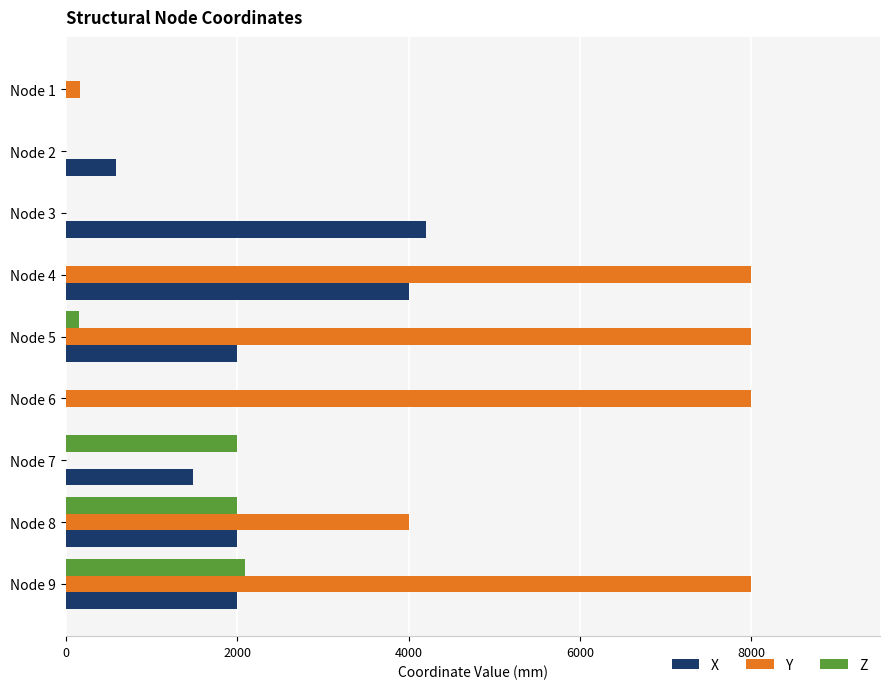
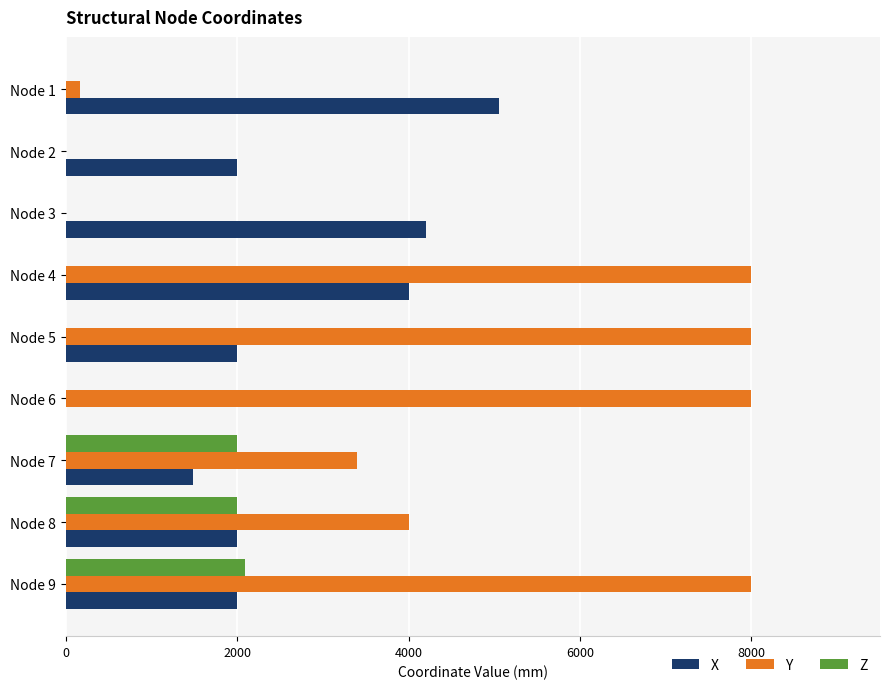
  {
    "X": {
-     "Node 1": 0,
-     "Node 2": 600,
+     "Node 1": 5100,
+     "Node 2": 2000,
      "Node 3": 4200,
      "Node 4": 4000,
      "Node 5": 2000,
      "Node 6": 0,
      "Node 7": 1500,
      "Node 8": 2000,
      "Node 9": 2000
    },
    "Y": {
      "Node 1": 200,
      "Node 2": 0,
      "Node 3": 0,
      "Node 4": 8000,
      "Node 5": 8000,
      "Node 6": 8000,
-     "Node 7": 0,
+     "Node 7": 3400,
      "Node 8": 4000,
      "Node 9": 8000
    },
    "Z": {
      "Node 1": 0,
      "Node 2": 0,
      "Node 3": 0,
      "Node 4": 0,
-     "Node 5": 200,
+     "Node 5": 0,
      "Node 6": 0,
      "Node 7": 2000,
      "Node 8": 2000,
      "Node 9": 2100
    }
  }
